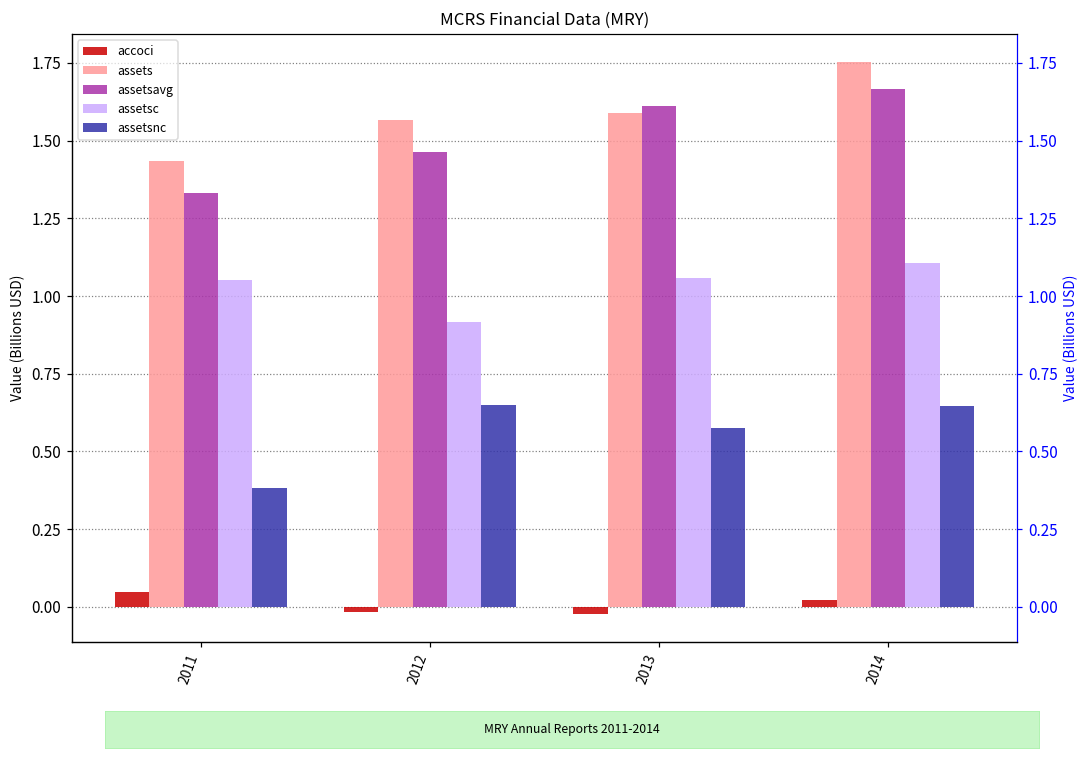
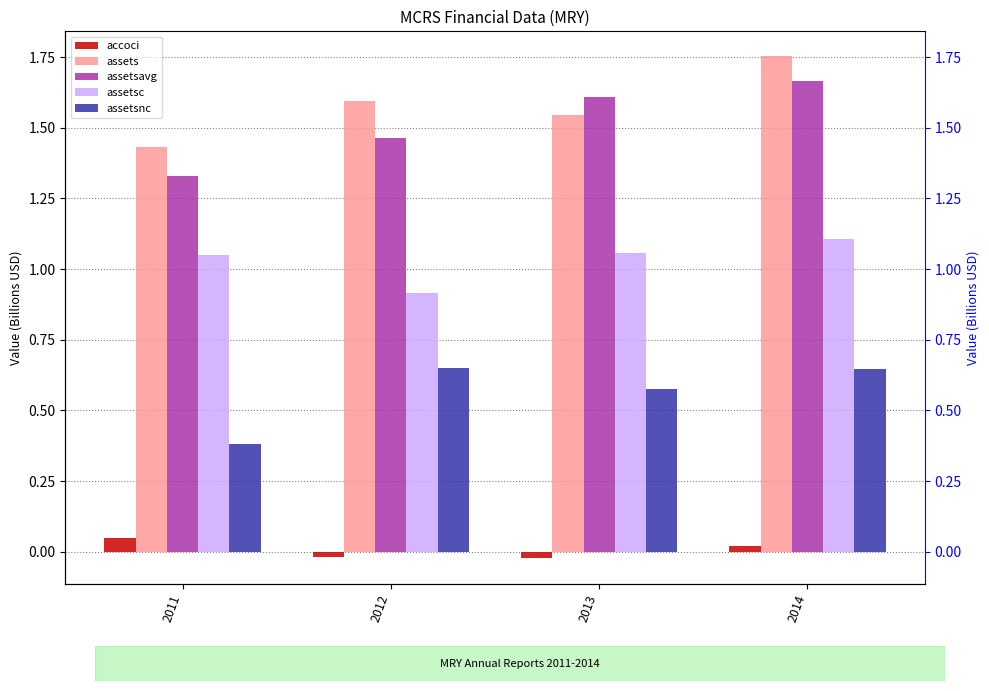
  {
    "accoci": {
      "2011": 0.05,
      "2012": -0.02,
      "2013": -0.02,
      "2014": 0.02
    },
    "assets": {
      "2011": 1.43,
-     "2012": 1.57,
-     "2013": 1.59,
+     "2012": 1.59,
+     "2013": 1.55,
      "2014": 1.75
    },
    "assetsavg": {
      "2011": 1.33,
      "2012": 1.46,
      "2013": 1.61,
      "2014": 1.67
    },
    "assetsc": {
      "2011": 1.05,
      "2012": 0.92,
      "2013": 1.06,
      "2014": 1.11
    },
    "assetsnc": {
      "2011": 0.38,
      "2012": 0.65,
      "2013": 0.58,
      "2014": 0.65
    }
  }
